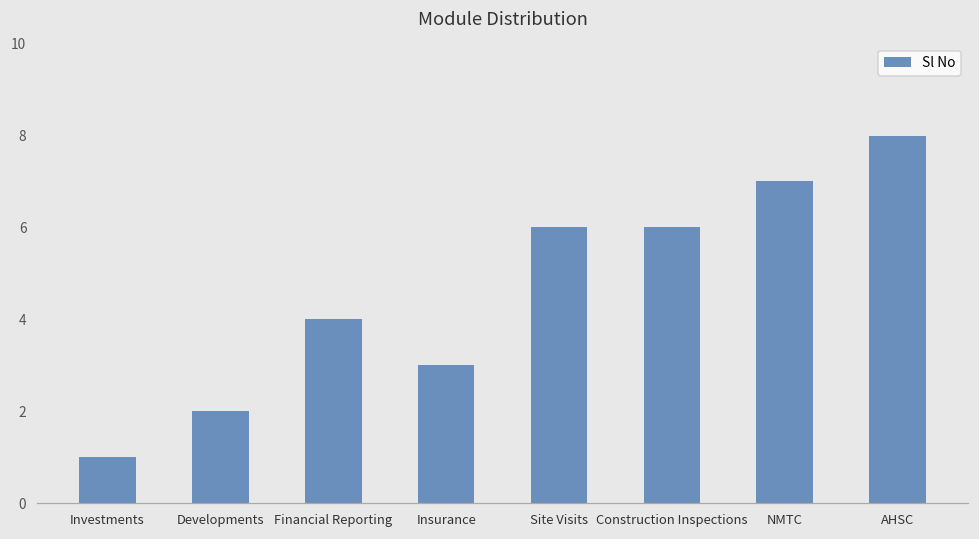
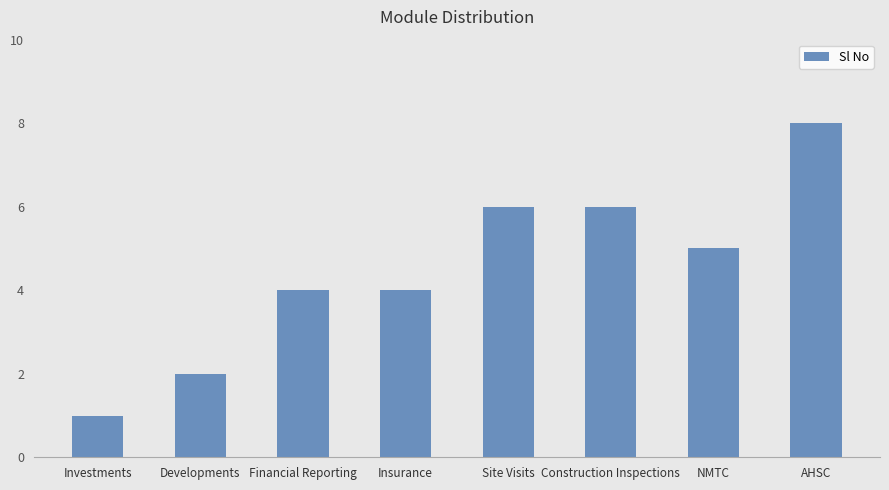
  {
    "Investments": 1,
    "Developments": 2,
    "Financial Reporting": 4,
-   "Insurance": 3,
+   "Insurance": 4,
    "Site Visits": 6,
    "Construction Inspections": 6,
-   "NMTC": 7,
+   "NMTC": 5,
    "AHSC": 8
  }
